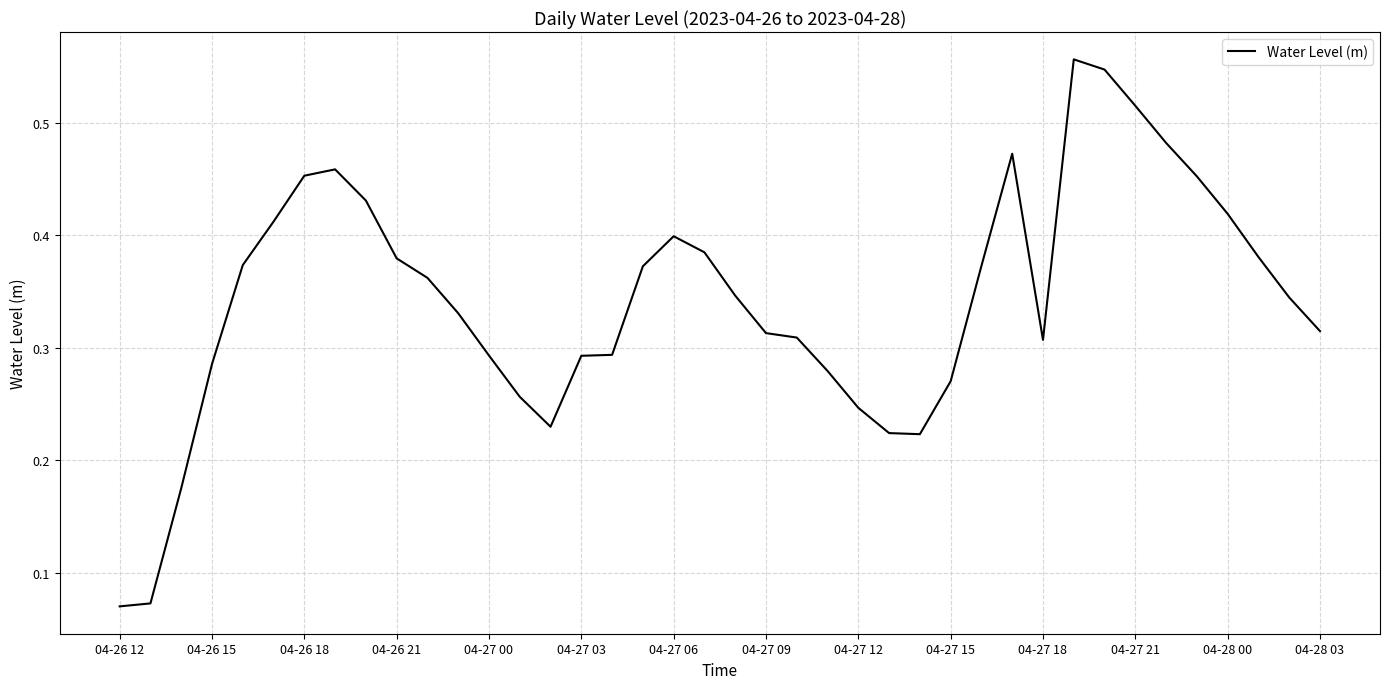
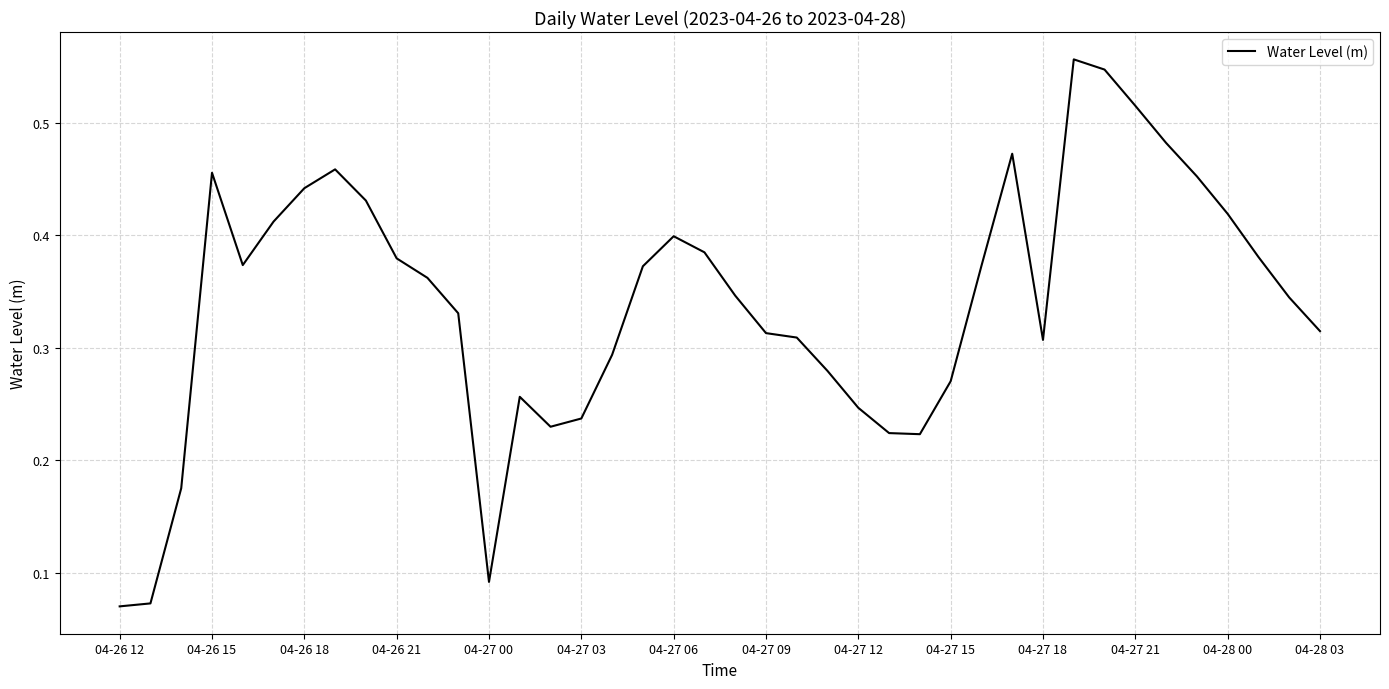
  {
    "04-26 12": 0.070,
-   "04-26 15": 0.285,
-   "04-26 18": 0.453,
+   "04-26 15": 0.455,
+   "04-26 18": 0.442,
    "04-26 21": 0.379,
-   "04-27 00": 0.293,
-   "04-27 03": 0.293,
+   "04-27 00": 0.092,
+   "04-27 03": 0.237,
    "04-27 06": 0.399,
    "04-27 09": 0.313,
    "04-27 12": 0.246,
    "04-27 15": 0.270,
    "04-27 18": 0.307,
    "04-27 21": 0.515,
    "04-28 00": 0.419,
    "04-28 03": 0.315
  }
